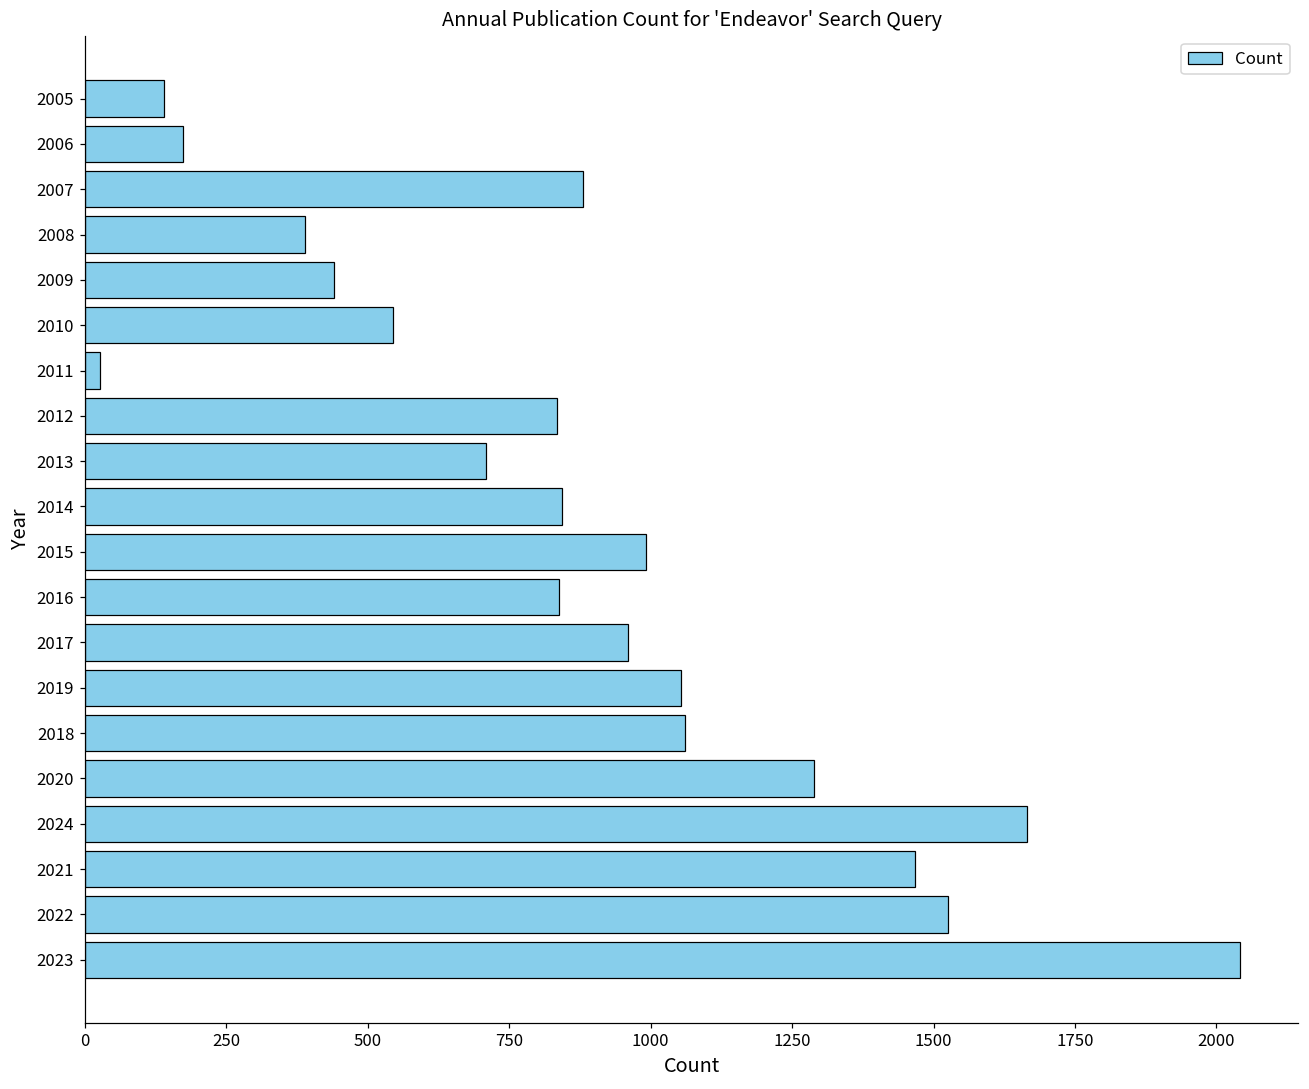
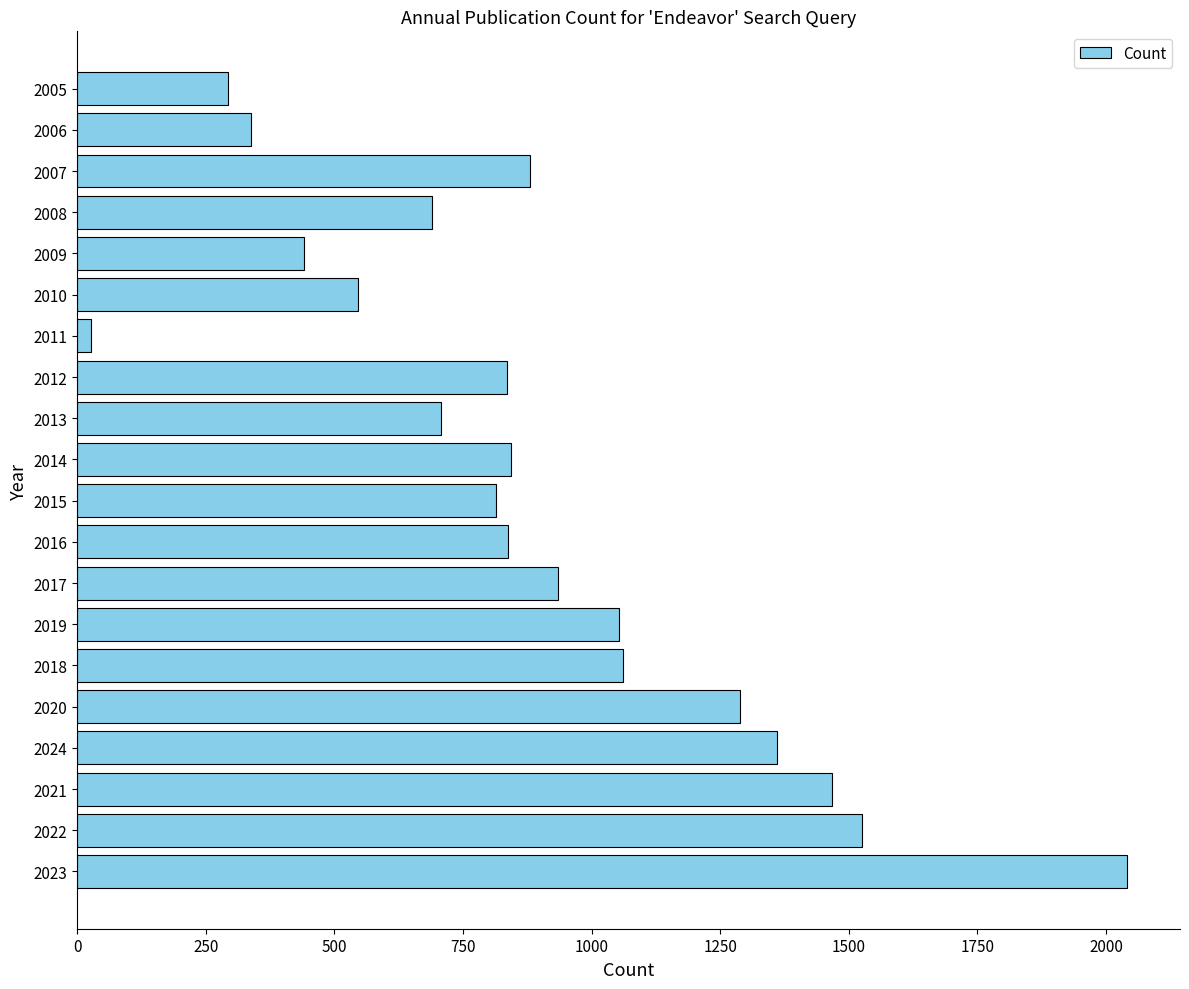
  {
-   "2005": 140,
-   "2006": 170,
+   "2005": 290,
+   "2006": 340,
    "2007": 880,
-   "2008": 390,
+   "2008": 690,
    "2009": 440,
    "2010": 550,
    "2011": 30,
    "2012": 840,
    "2013": 710,
    "2014": 840,
-   "2015": 990,
+   "2015": 810,
    "2016": 840,
-   "2017": 960,
+   "2017": 930,
    "2019": 1050,
    "2018": 1060,
    "2020": 1290,
-   "2024": 1670,
+   "2024": 1360,
    "2021": 1470,
    "2022": 1530,
    "2023": 2040
  }
